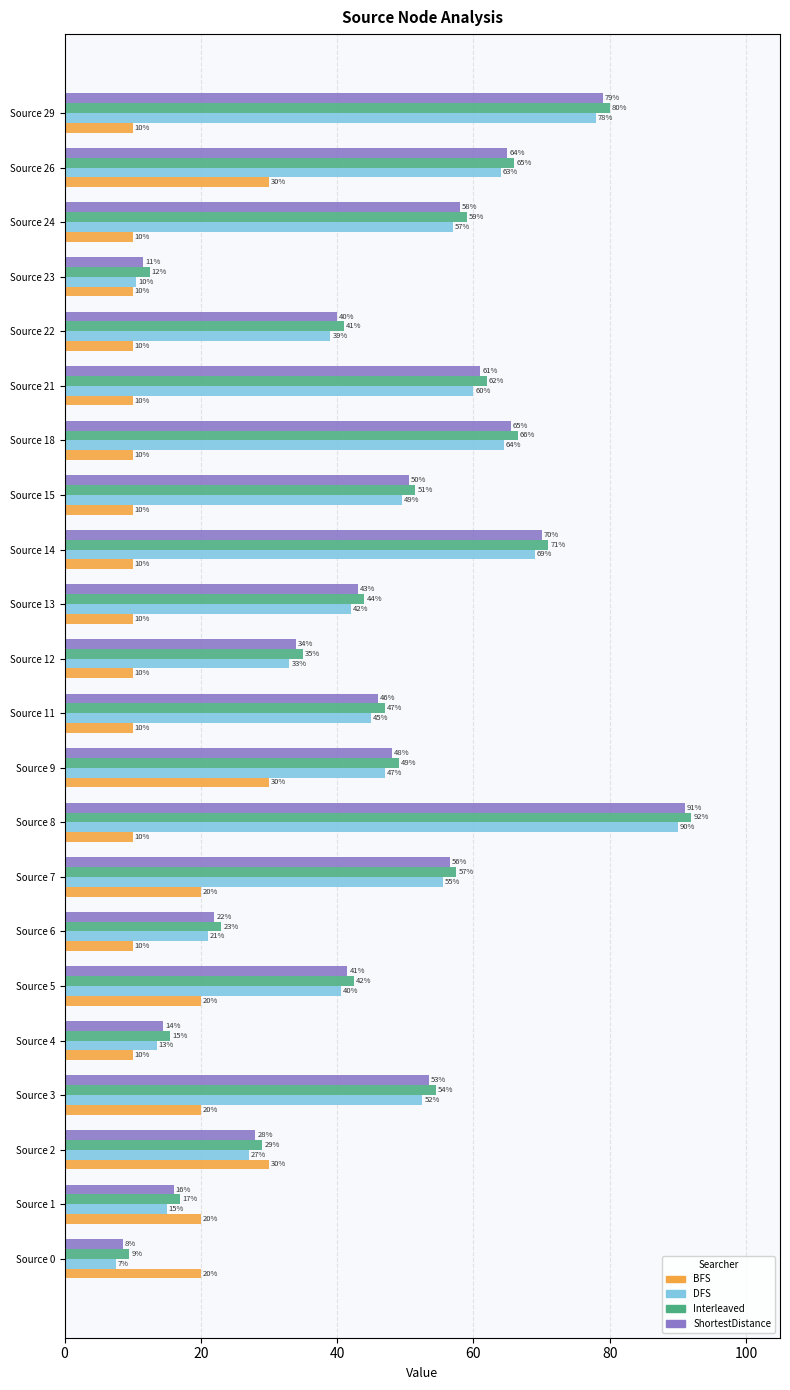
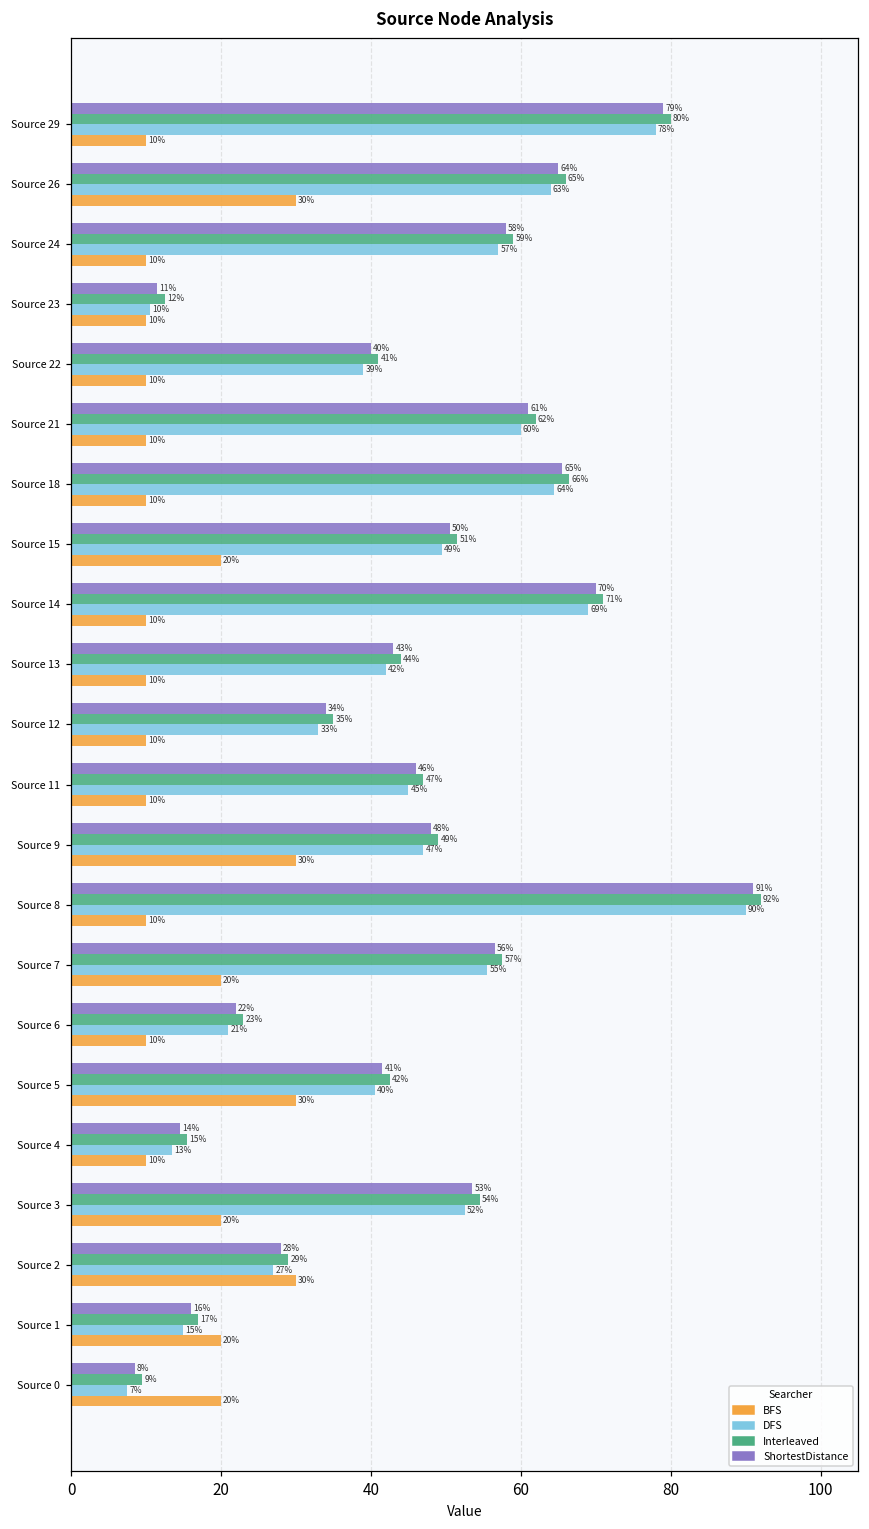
  {
    "BFS": {
      "Source 29": "10%",
      "Source 26": "30%",
      "Source 24": "10%",
      "Source 23": "10%",
      "Source 22": "10%",
      "Source 21": "10%",
      "Source 18": "10%",
-     "Source 15": "10%",
+     "Source 15": "20%",
      "Source 14": "10%",
      "Source 13": "10%",
      "Source 12": "10%",
      "Source 11": "10%",
      "Source 9": "30%",
      "Source 8": "10%",
      "Source 7": "20%",
      "Source 6": "10%",
-     "Source 5": "20%",
+     "Source 5": "30%",
      "Source 4": "10%",
      "Source 3": "20%",
      "Source 2": "30%",
      "Source 1": "20%",
      "Source 0": "20%"
    },
    "DFS": {
      "Source 29": "78%",
      "Source 26": "64%",
      "Source 24": "57%",
      "Source 23": "10%",
      "Source 22": "39%",
      "Source 21": "60%",
      "Source 18": "64%",
      "Source 15": "49%",
      "Source 14": "69%",
      "Source 13": "42%",
      "Source 12": "33%",
      "Source 11": "45%",
      "Source 9": "47%",
      "Source 8": "90%",
      "Source 7": "55%",
      "Source 6": "21%",
      "Source 5": "40%",
      "Source 4": "13%",
      "Source 3": "52%",
      "Source 2": "27%",
      "Source 1": "15%",
      "Source 0": "7%"
    },
    "Interleaved": {
      "Source 29": "80%",
      "Source 24": "59%",
      "Source 23": "12%",
      "Source 22": "41%",
      "Source 21": "62%",
      "Source 18": "66%",
      "Source 15": "51%",
      "Source 14": "71%",
      "Source 13": "44%",
      "Source 12": "35%",
      "Source 11": "47%",
      "Source 9": "49%",
      "Source 8": "92%",
      "Source 7": "57%",
      "Source 6": "23%",
      "Source 5": "42%",
      "Source 4": "15%",
      "Source 3": "54%",
      "Source 2": "29%",
      "Source 1": "17%",
      "Source 0": "9%"
    },
    "ShortestDistance": {
      "Source 29": "79%",
      "Source 26": "65%",
      "Source 24": "58%",
      "Source 23": "11%",
      "Source 22": "40%",
      "Source 21": "61%",
      "Source 18": "65%",
      "Source 15": "50%",
      "Source 14": "70%",
      "Source 13": "43%",
      "Source 12": "34%",
      "Source 11": "46%",
      "Source 9": "48%",
      "Source 8": "91%",
      "Source 7": "56%",
      "Source 6": "22%",
      "Source 5": "41%",
      "Source 4": "14%",
      "Source 3": "53%",
      "Source 2": "28%",
      "Source 1": "16%",
      "Source 0": "8%"
    }
  }
